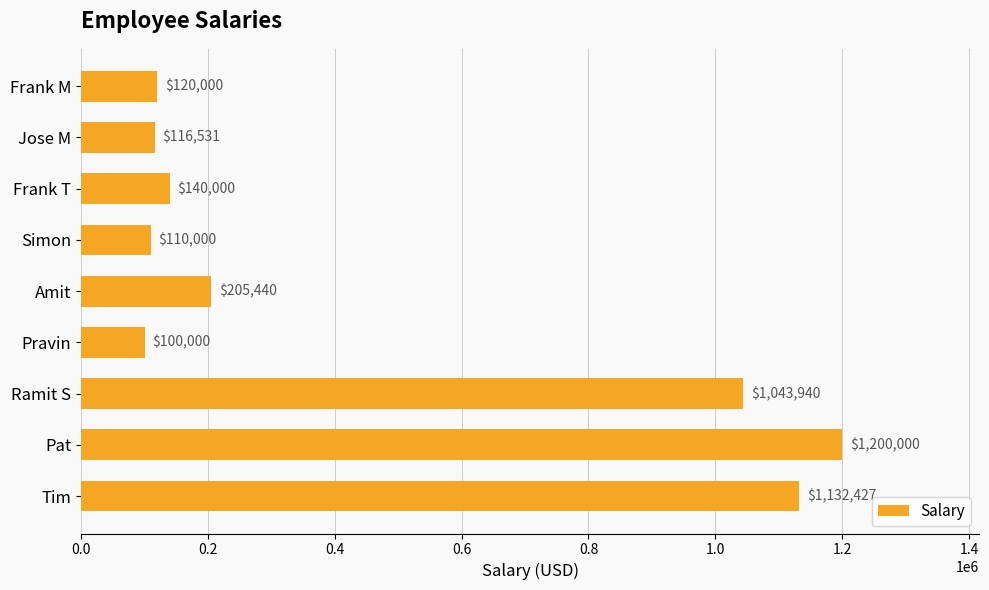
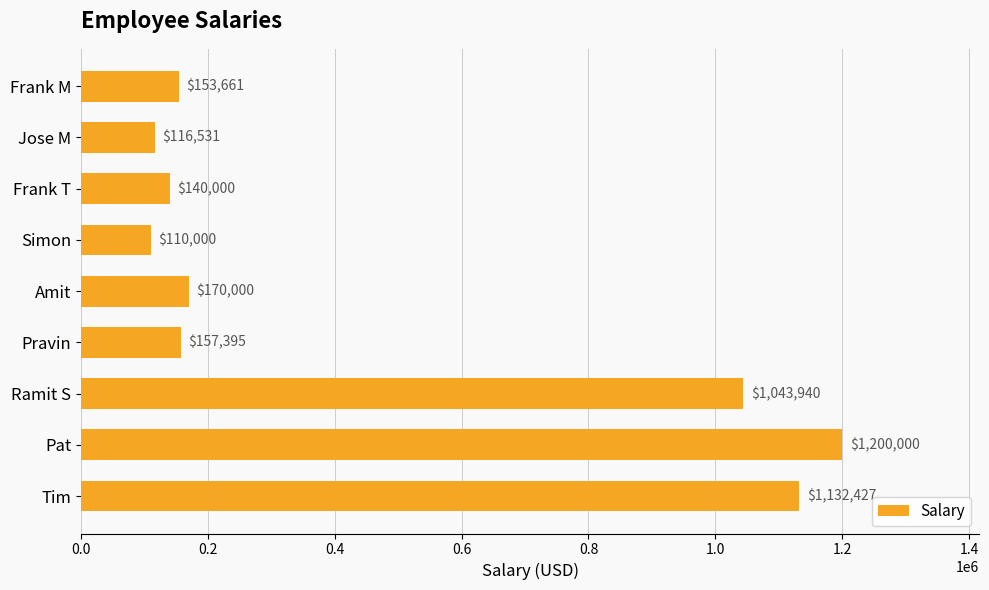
  {
-   "Frank M": "$120,000",
+   "Frank M": "$153,661",
    "Jose M": "$116,531",
    "Frank T": "$140,000",
    "Simon": "$110,000",
-   "Amit": "$205,440",
-   "Pravin": "$100,000",
+   "Amit": "$170,000",
+   "Pravin": "$157,395",
    "Ramit S": "$1,043,940",
    "Pat": "$1,200,000"
  }
